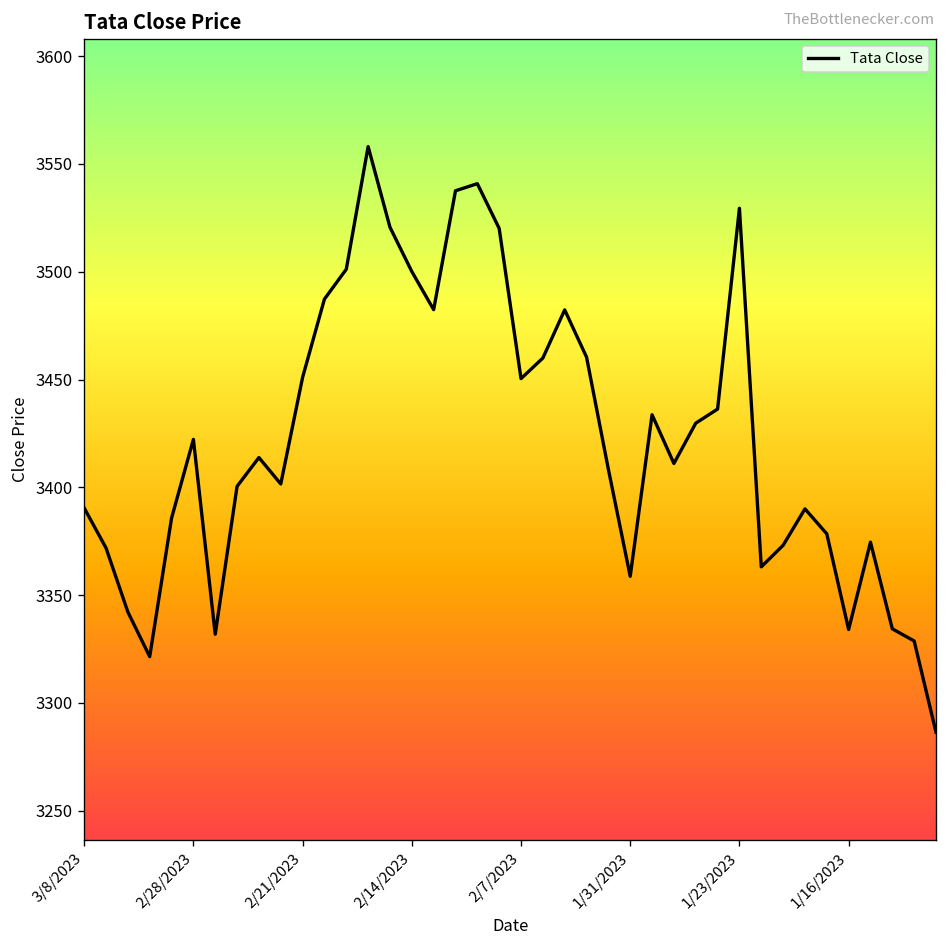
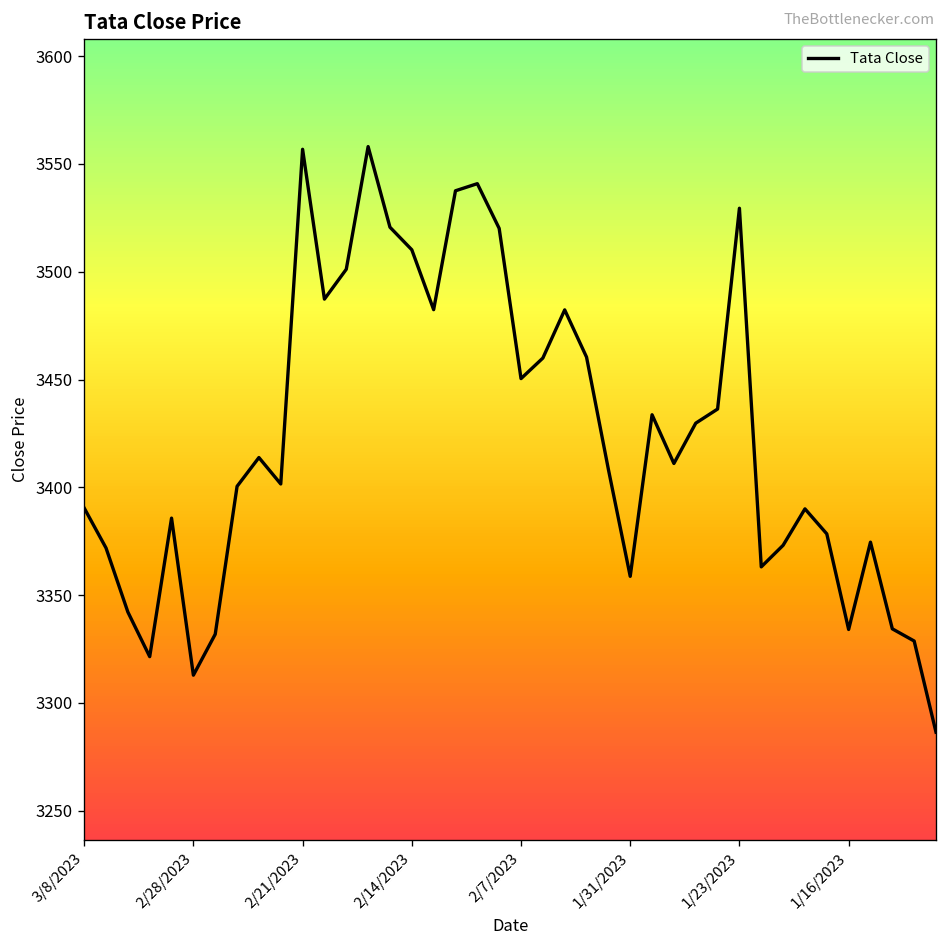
  {
    "3/8/2023": 3390,
-   "2/28/2023": 3422,
-   "2/21/2023": 3451,
-   "2/14/2023": 3500,
+   "2/28/2023": 3313,
+   "2/21/2023": 3557,
+   "2/14/2023": 3510,
    "2/7/2023": 3450,
    "1/31/2023": 3359,
    "1/23/2023": 3529,
    "1/16/2023": 3334
  }
